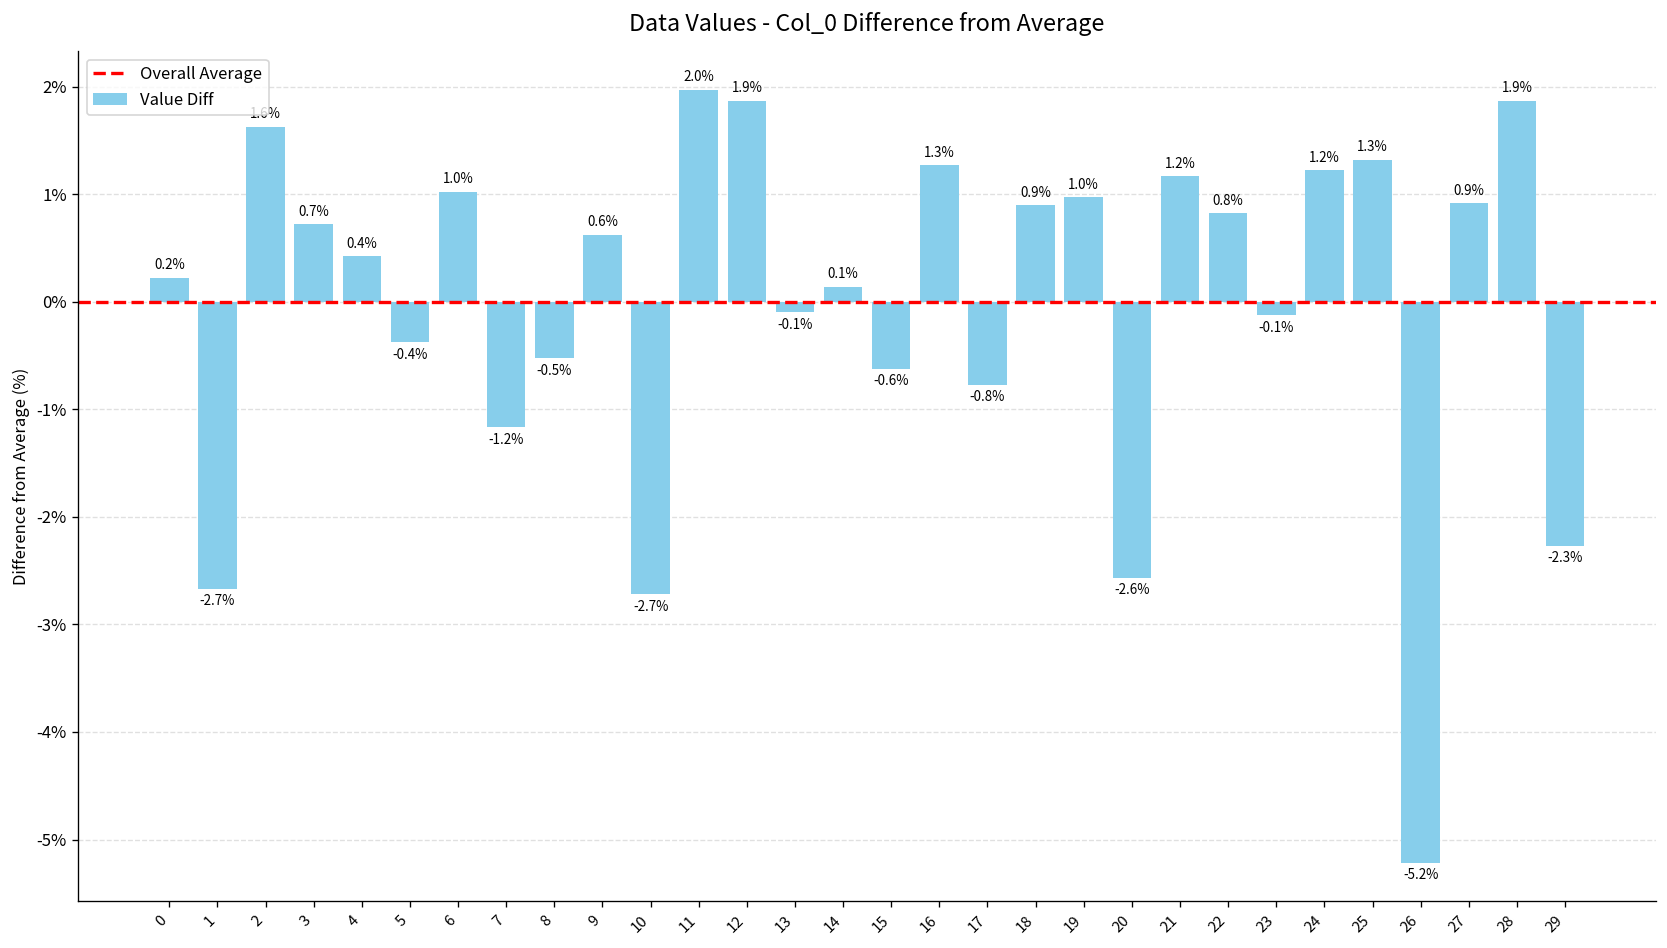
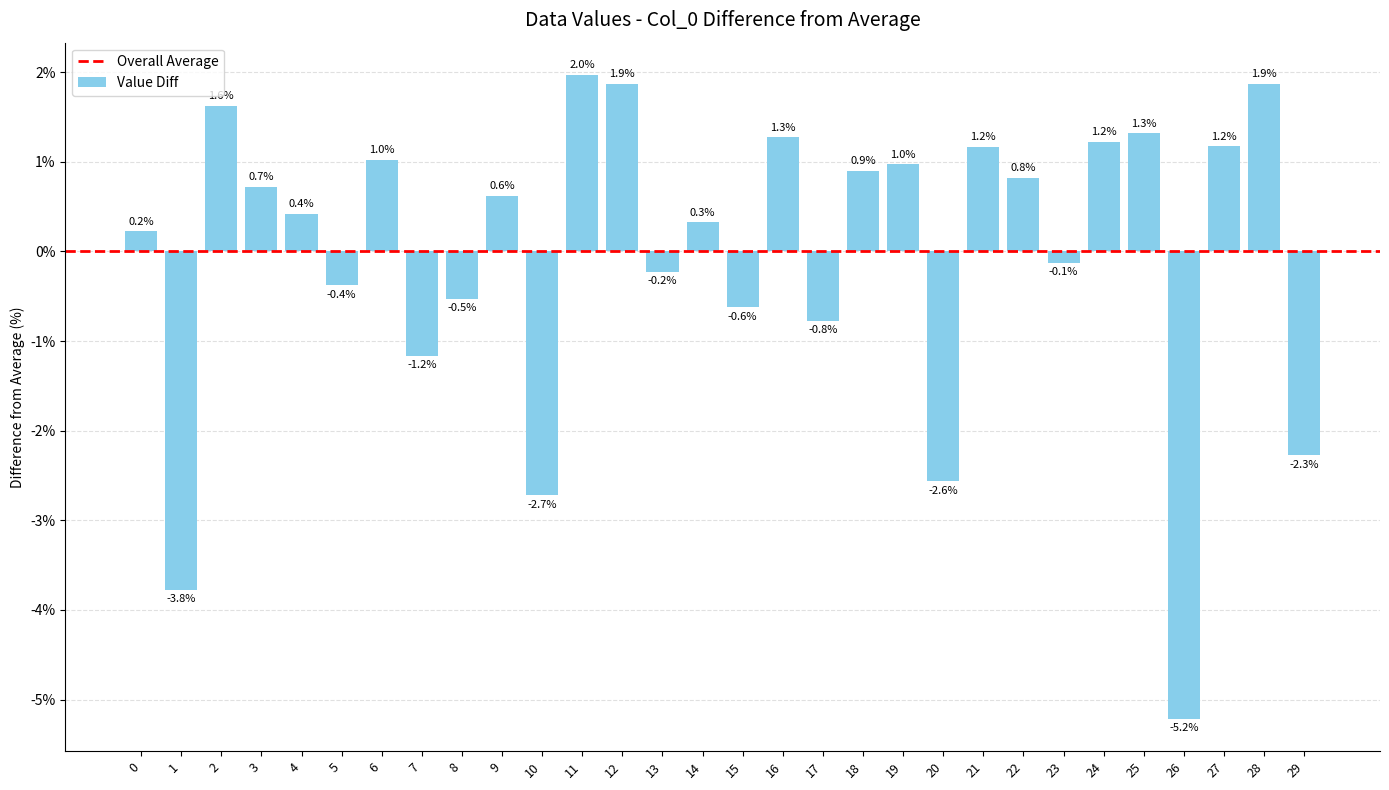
  {
    "0": "0.2%",
-   "1": "-2.7%",
+   "1": "-3.8%",
    "3": "0.7%",
    "4": "0.4%",
    "5": "-0.4%",
    "6": "1.0%",
    "7": "-1.2%",
    "8": "-0.5%",
    "9": "0.6%",
    "10": "-2.7%",
    "11": "2.0%",
    "12": "1.9%",
-   "13": "-0.1%",
-   "14": "0.1%",
+   "13": "-0.2%",
+   "14": "0.3%",
    "15": "-0.6%",
    "16": "1.3%",
    "17": "-0.8%",
    "18": "0.9%",
    "19": "1.0%",
    "20": "-2.6%",
    "21": "1.2%",
    "22": "0.8%",
    "23": "-0.1%",
    "24": "1.2%",
    "25": "1.3%",
    "26": "-5.2%",
-   "27": "0.9%",
+   "27": "1.2%",
    "28": "1.9%",
    "29": "-2.3%"
  }
